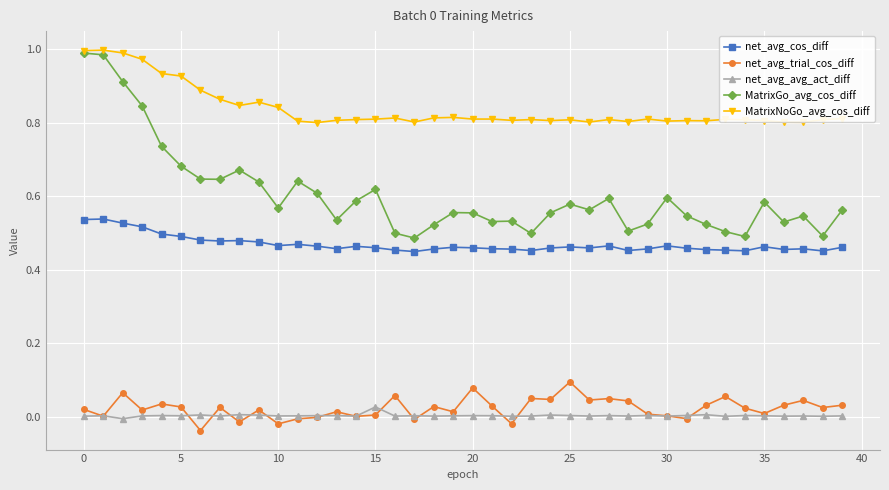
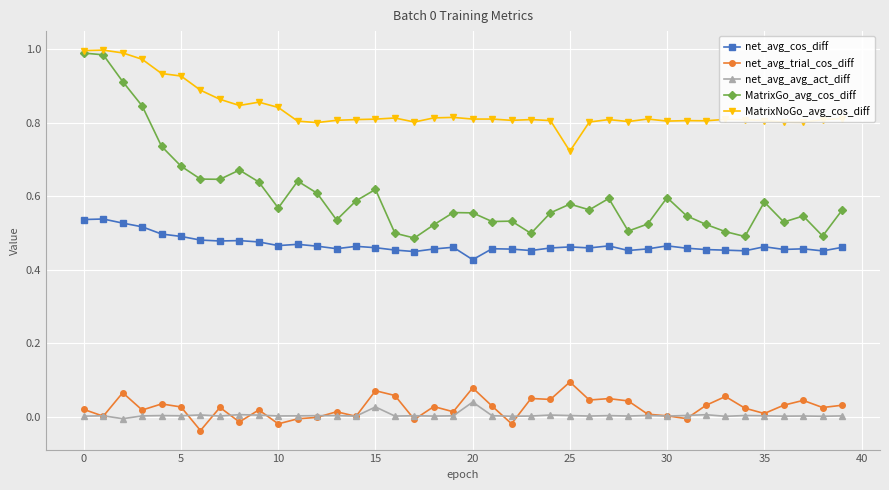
  {
    "net_avg_cos_diff": {
      "0": 0.54,
      "5": 0.49,
      "10": 0.47,
      "15": 0.46,
-     "20": 0.46,
+     "20": 0.43,
      "25": 0.46,
      "30": 0.46,
      "35": 0.46
    },
    "net_avg_trial_cos_diff": {
      "0": 0.02,
      "5": 0.03,
      "10": -0.02,
-     "15": 0.00,
+     "15": 0.07,
      "20": 0.08,
      "25": 0.09
    },
    "net_avg_avg_act_diff": {
      "0": 0.00,
      "5": 0.00,
      "10": 0.00,
      "15": 0.03,
-     "20": 0.00,
+     "20": 0.04,
      "25": 0.00
    },
    "MatrixGo_avg_cos_diff": {
      "5": 0.68,
      "10": 0.57,
      "15": 0.62,
      "20": 0.55,
      "25": 0.58,
      "30": 0.60,
      "35": 0.58
    },
    "MatrixNoGo_avg_cos_diff": {
      "5": 0.93,
      "10": 0.84,
      "15": 0.81,
      "20": 0.81,
-     "25": 0.81,
+     "25": 0.72,
      "30": 0.80
    }
  }
